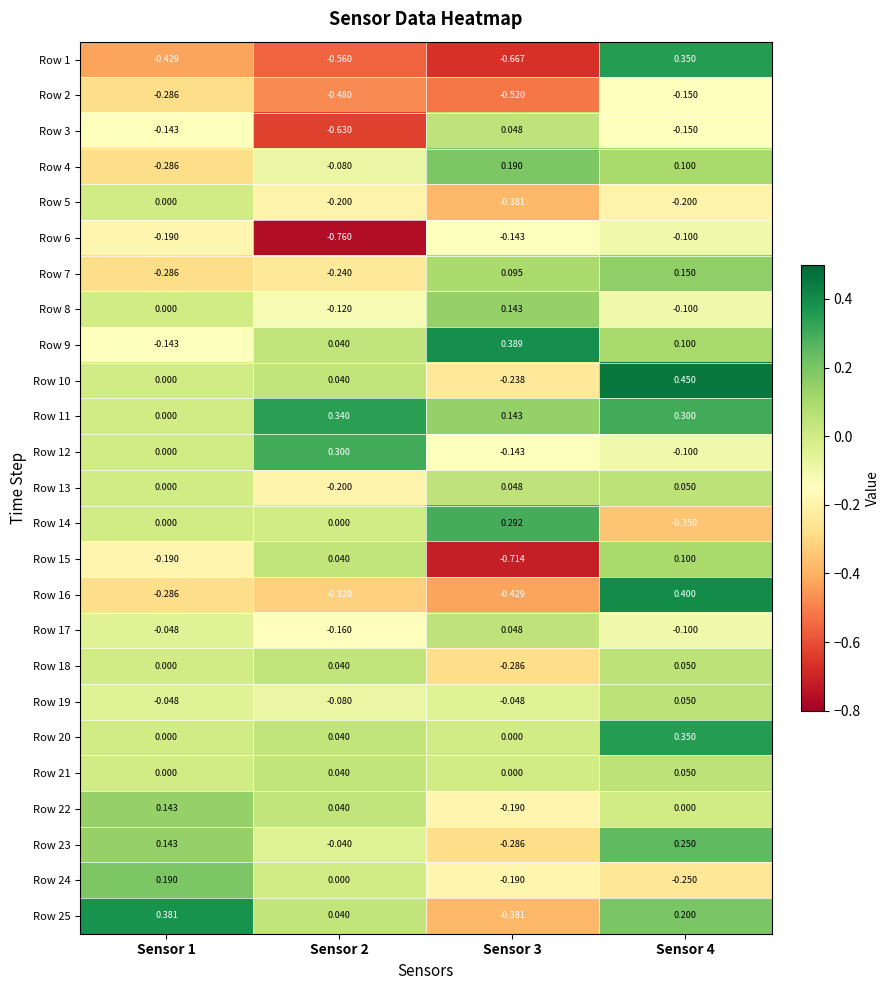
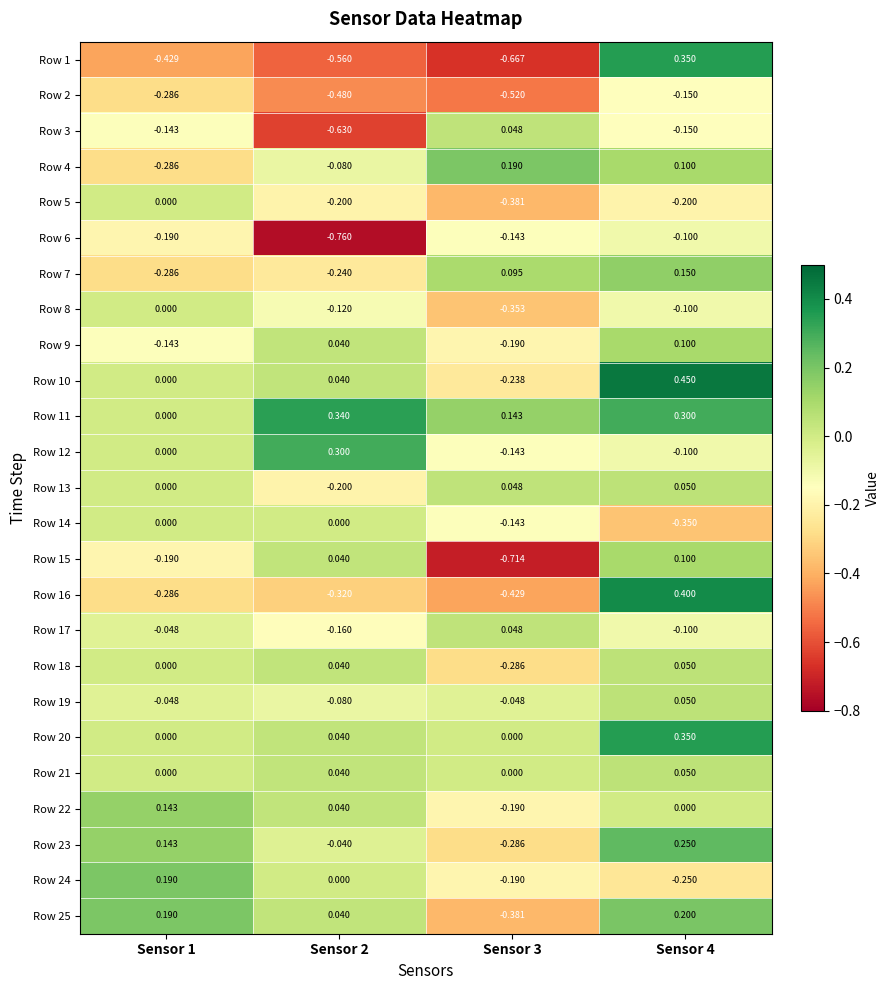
  {
    "Row 1": {
      "Sensor 1": -0.429,
      "Sensor 2": -0.560,
      "Sensor 3": -0.667,
      "Sensor 4": 0.350
    },
    "Row 2": {
      "Sensor 1": -0.286,
      "Sensor 2": -0.480,
      "Sensor 3": -0.520,
      "Sensor 4": -0.150
    },
    "Row 3": {
      "Sensor 1": -0.143,
      "Sensor 2": -0.630,
      "Sensor 3": 0.048,
      "Sensor 4": -0.150
    },
    "Row 4": {
      "Sensor 1": -0.286,
      "Sensor 2": -0.080,
      "Sensor 3": 0.190,
      "Sensor 4": 0.100
    },
    "Row 5": {
      "Sensor 1": 0.000,
      "Sensor 2": -0.200,
      "Sensor 3": -0.381,
      "Sensor 4": -0.200
    },
    "Row 6": {
      "Sensor 1": -0.190,
      "Sensor 2": -0.760,
      "Sensor 3": -0.143,
      "Sensor 4": -0.100
    },
    "Row 7": {
      "Sensor 1": -0.286,
      "Sensor 2": -0.240,
      "Sensor 3": 0.095,
      "Sensor 4": 0.150
    },
    "Row 8": {
      "Sensor 1": 0.000,
      "Sensor 2": -0.120,
-     "Sensor 3": 0.143,
+     "Sensor 3": -0.353,
      "Sensor 4": -0.100
    },
    "Row 9": {
      "Sensor 1": -0.143,
      "Sensor 2": 0.040,
-     "Sensor 3": 0.389,
+     "Sensor 3": -0.190,
      "Sensor 4": 0.100
    },
    "Row 10": {
      "Sensor 1": 0.000,
      "Sensor 2": 0.040,
      "Sensor 3": -0.238,
      "Sensor 4": 0.450
    },
    "Row 11": {
      "Sensor 1": 0.000,
      "Sensor 2": 0.340,
      "Sensor 3": 0.143,
      "Sensor 4": 0.300
    },
    "Row 12": {
      "Sensor 1": 0.000,
      "Sensor 2": 0.300,
      "Sensor 3": -0.143,
      "Sensor 4": -0.100
    },
    "Row 13": {
      "Sensor 1": 0.000,
      "Sensor 2": -0.200,
      "Sensor 3": 0.048,
      "Sensor 4": 0.050
    },
    "Row 14": {
      "Sensor 1": 0.000,
      "Sensor 2": 0.000,
-     "Sensor 3": 0.292,
+     "Sensor 3": -0.143,
      "Sensor 4": -0.350
    },
    "Row 15": {
      "Sensor 1": -0.190,
      "Sensor 2": 0.040,
      "Sensor 3": -0.714,
      "Sensor 4": 0.100
    },
    "Row 16": {
      "Sensor 1": -0.286,
      "Sensor 2": -0.320,
      "Sensor 3": -0.429,
      "Sensor 4": 0.400
    },
    "Row 17": {
      "Sensor 1": -0.048,
      "Sensor 2": -0.160,
      "Sensor 3": 0.048,
      "Sensor 4": -0.100
    },
    "Row 18": {
      "Sensor 1": 0.000,
      "Sensor 2": 0.040,
      "Sensor 3": -0.286,
      "Sensor 4": 0.050
    },
    "Row 19": {
      "Sensor 1": -0.048,
      "Sensor 2": -0.080,
      "Sensor 3": -0.048,
      "Sensor 4": 0.050
    },
    "Row 20": {
      "Sensor 1": 0.000,
      "Sensor 2": 0.040,
      "Sensor 3": 0.000,
      "Sensor 4": 0.350
    },
    "Row 21": {
      "Sensor 1": 0.000,
      "Sensor 2": 0.040,
      "Sensor 3": 0.000,
      "Sensor 4": 0.050
    },
    "Row 22": {
      "Sensor 1": 0.143,
      "Sensor 2": 0.040,
      "Sensor 3": -0.190,
      "Sensor 4": 0.000
    },
    "Row 23": {
      "Sensor 1": 0.143,
      "Sensor 2": -0.040,
      "Sensor 3": -0.286,
      "Sensor 4": 0.250
    },
    "Row 24": {
      "Sensor 1": 0.190,
      "Sensor 2": 0.000,
      "Sensor 3": -0.190,
      "Sensor 4": -0.250
    },
    "Row 25": {
-     "Sensor 1": 0.381,
+     "Sensor 1": 0.190,
      "Sensor 2": 0.040,
      "Sensor 3": -0.381,
      "Sensor 4": 0.200
    }
  }
